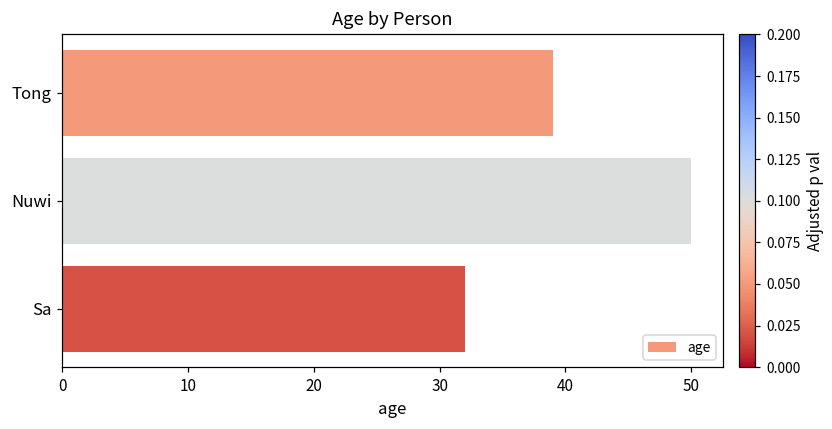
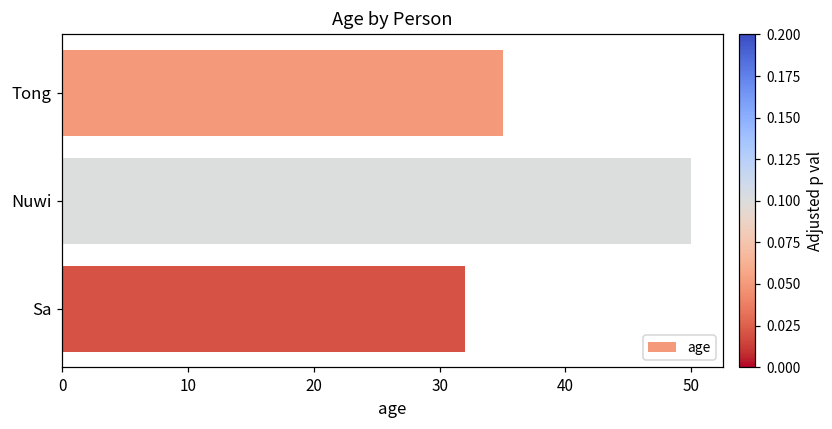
  {
-   "Tong": 39,
+   "Tong": 35,
    "Nuwi": 50,
    "Sa": 32
  }
